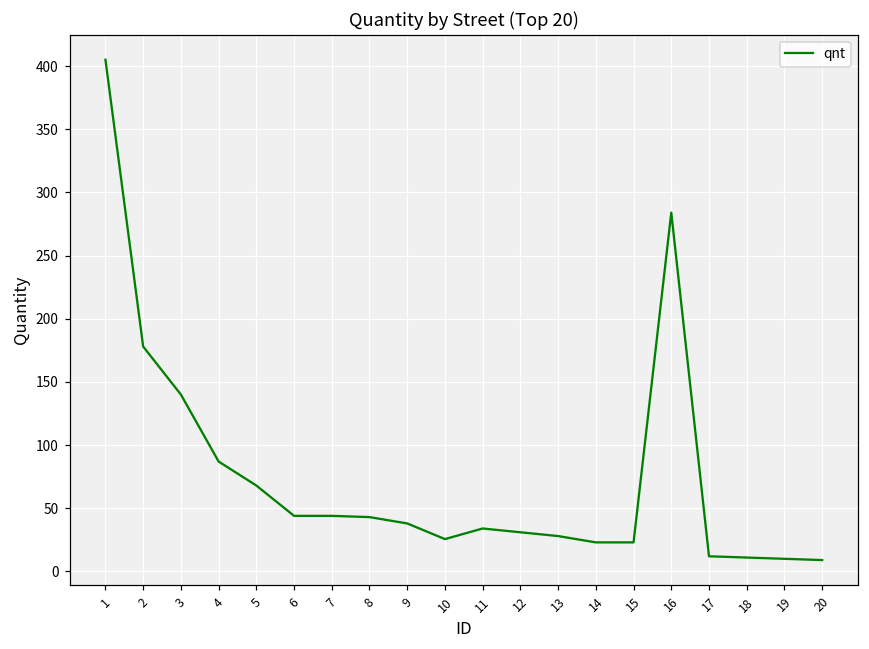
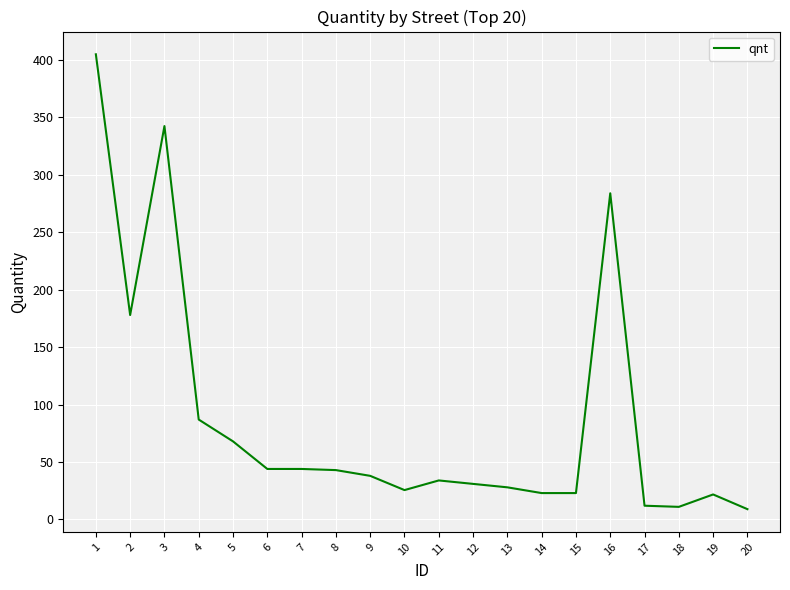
  {
    "1": 405,
    "2": 178,
-   "3": 140,
+   "3": 343,
    "4": 87,
    "5": 68,
    "6": 44,
    "7": 44,
    "8": 43,
    "9": 38,
    "10": 26,
    "11": 34,
    "12": 31,
    "13": 28,
    "14": 23,
    "15": 23,
    "16": 284,
    "17": 12,
    "18": 11,
-   "19": 10,
+   "19": 22,
    "20": 9
  }
